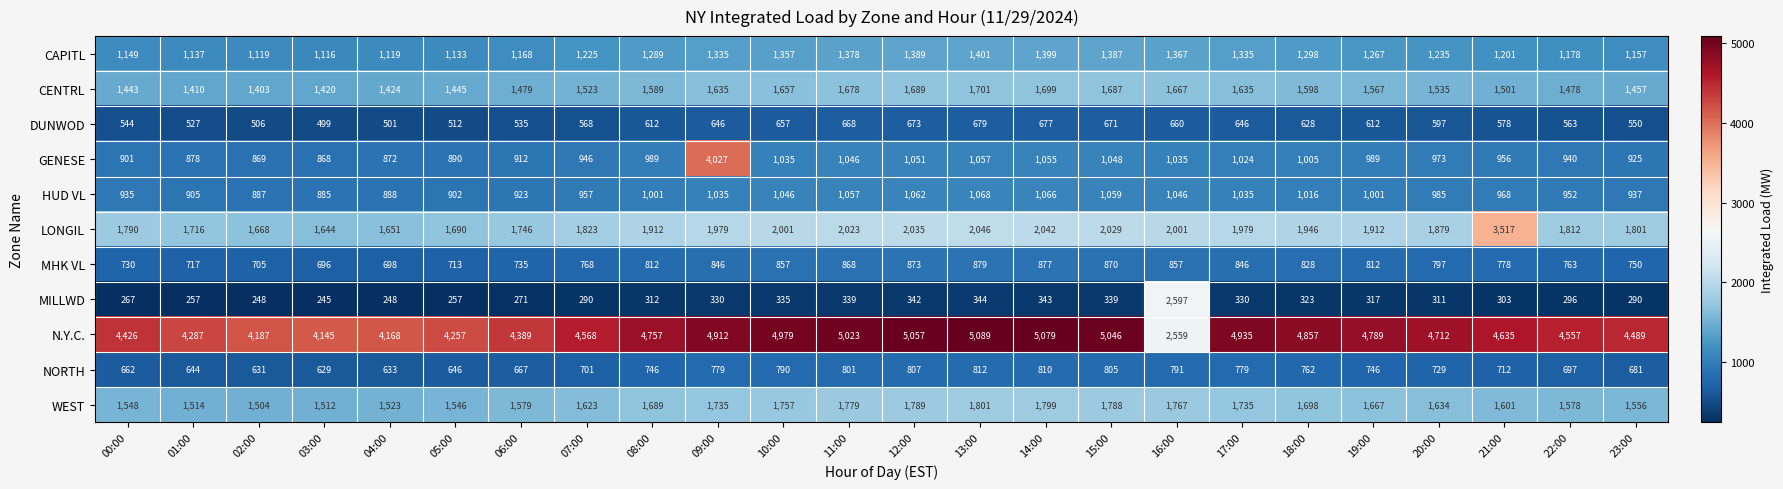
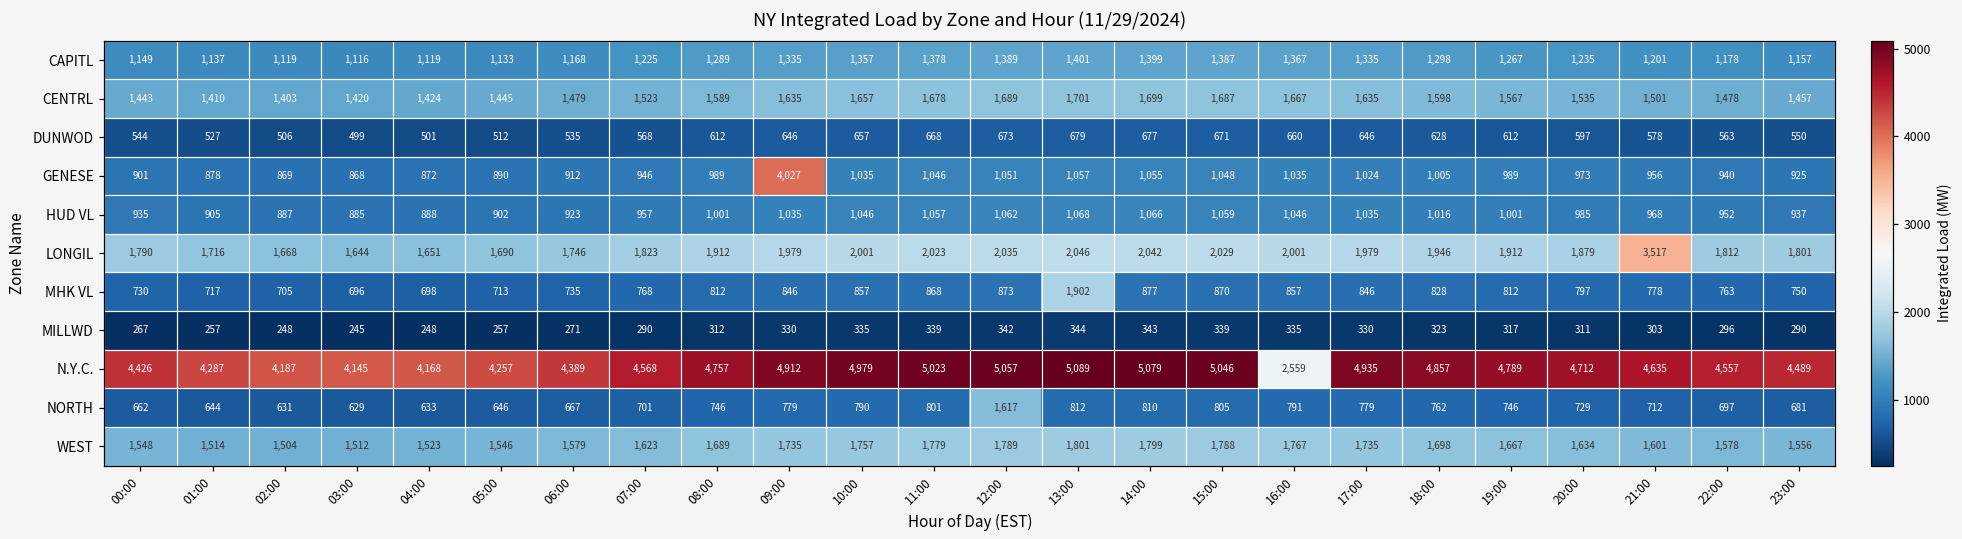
  {
    "MHK VL": {
      "00:00": "730",
      "01:00": "717",
      "02:00": "705",
      "03:00": "696",
      "04:00": "698",
      "05:00": "713",
      "06:00": "735",
      "07:00": "768",
      "08:00": "812",
      "09:00": "846",
      "10:00": "857",
      "11:00": "868",
      "12:00": "873",
-     "13:00": "879",
+     "13:00": "1,902",
      "14:00": "877",
      "15:00": "870",
      "16:00": "857",
      "17:00": "846",
      "18:00": "828",
      "19:00": "812",
      "20:00": "797",
      "21:00": "778",
      "22:00": "763",
      "23:00": "750"
    },
    "MILLWD": {
      "00:00": "267",
      "01:00": "257",
      "02:00": "248",
      "03:00": "245",
      "04:00": "248",
      "05:00": "257",
      "06:00": "271",
      "07:00": "290",
      "08:00": "312",
      "09:00": "330",
      "10:00": "335",
      "11:00": "339",
      "12:00": "342",
      "13:00": "344",
      "14:00": "343",
      "15:00": "339",
-     "16:00": "2,597",
+     "16:00": "335",
      "17:00": "330",
      "18:00": "323",
      "19:00": "317",
      "20:00": "311",
      "21:00": "303",
      "22:00": "296",
      "23:00": "290"
    },
    "NORTH": {
      "00:00": "662",
      "01:00": "644",
      "02:00": "631",
      "03:00": "629",
      "04:00": "633",
      "05:00": "646",
      "06:00": "667",
      "07:00": "701",
      "08:00": "746",
      "09:00": "779",
      "10:00": "790",
      "11:00": "801",
-     "12:00": "807",
+     "12:00": "1,617",
      "13:00": "812",
      "14:00": "810",
      "15:00": "805",
      "16:00": "791",
      "17:00": "779",
      "18:00": "762",
      "19:00": "746",
      "20:00": "729",
      "21:00": "712",
      "22:00": "697",
      "23:00": "681"
    }
  }
